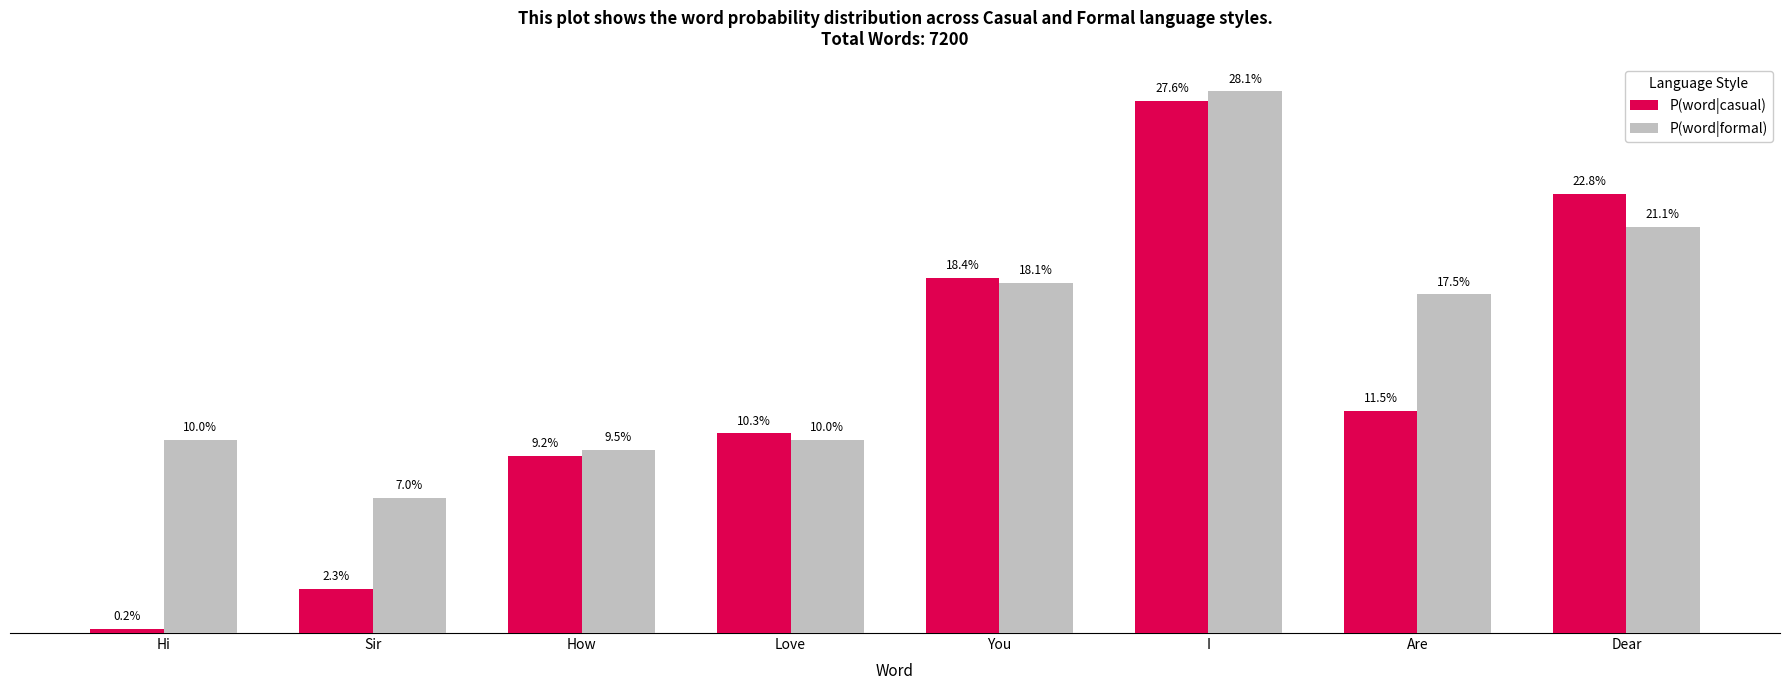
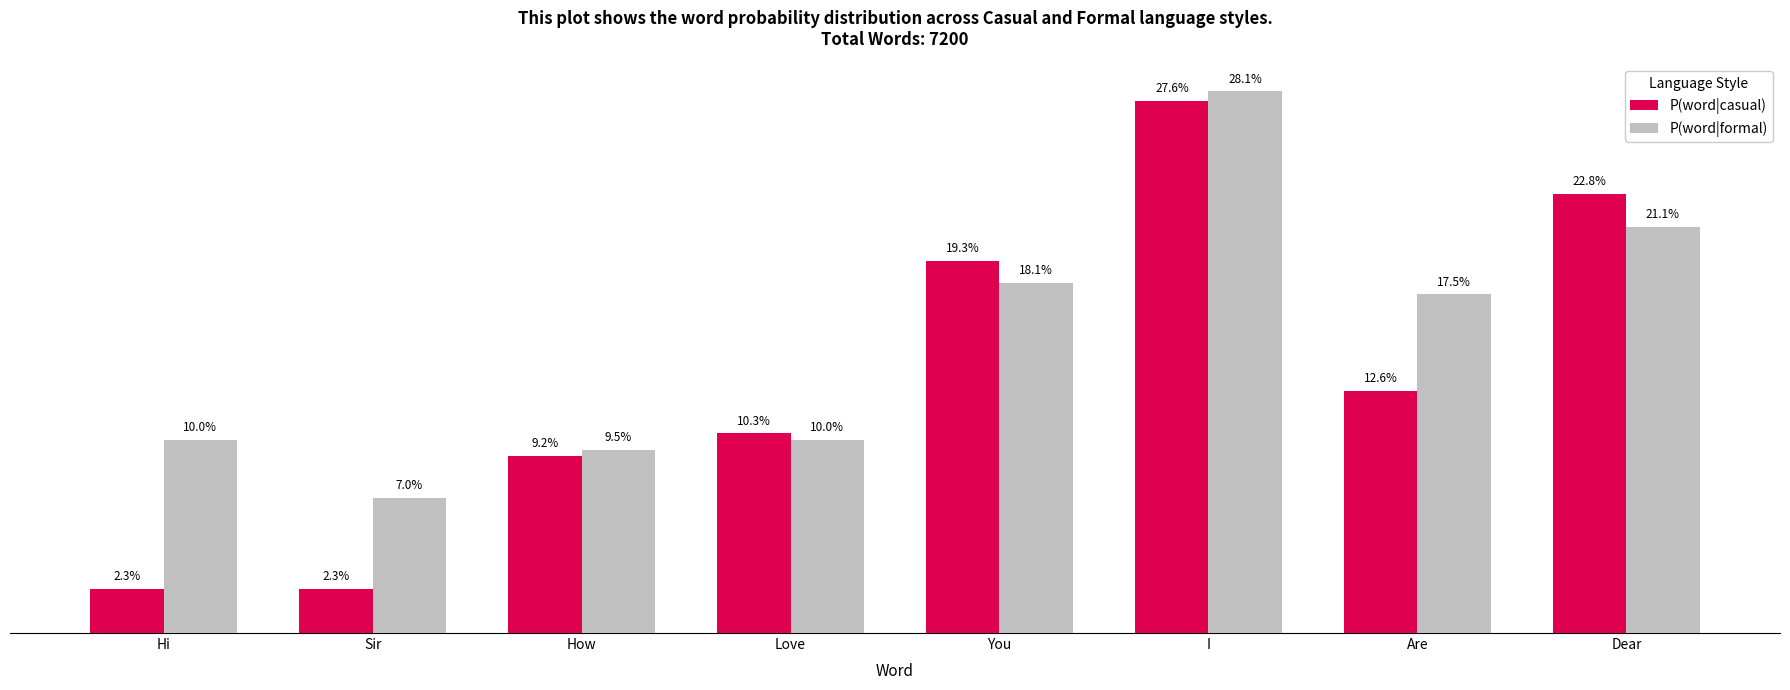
  {
    "P(word|casual)": {
-     "Hi": "0.2%",
+     "Hi": "2.3%",
      "Sir": "2.3%",
      "How": "9.2%",
      "Love": "10.3%",
-     "You": "18.4%",
+     "You": "19.3%",
      "I": "27.6%",
-     "Are": "11.5%",
+     "Are": "12.6%",
      "Dear": "22.8%"
    },
    "P(word|formal)": {
      "Hi": "10.0%",
      "Sir": "7.0%",
      "How": "9.5%",
      "Love": "10.0%",
      "You": "18.1%",
      "I": "28.1%",
      "Are": "17.5%",
      "Dear": "21.1%"
    }
  }
